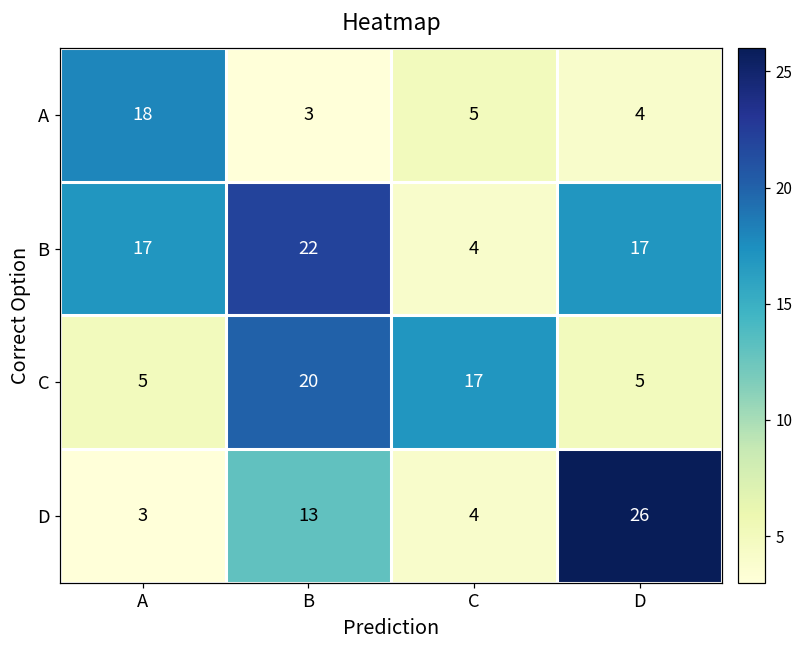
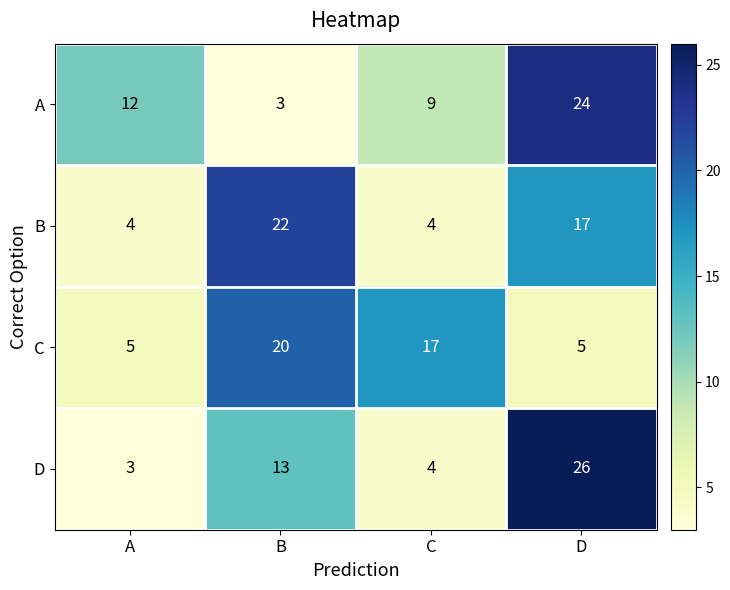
  {
    "A": {
-     "A": 18,
+     "A": 12,
      "B": 3,
-     "C": 5,
-     "D": 4
+     "C": 9,
+     "D": 24
    },
    "B": {
-     "A": 17,
+     "A": 4,
      "B": 22,
      "C": 4,
      "D": 17
    },
    "C": {
      "A": 5,
      "B": 20,
      "C": 17,
      "D": 5
    },
    "D": {
      "A": 3,
      "B": 13,
      "C": 4,
      "D": 26
    }
  }
